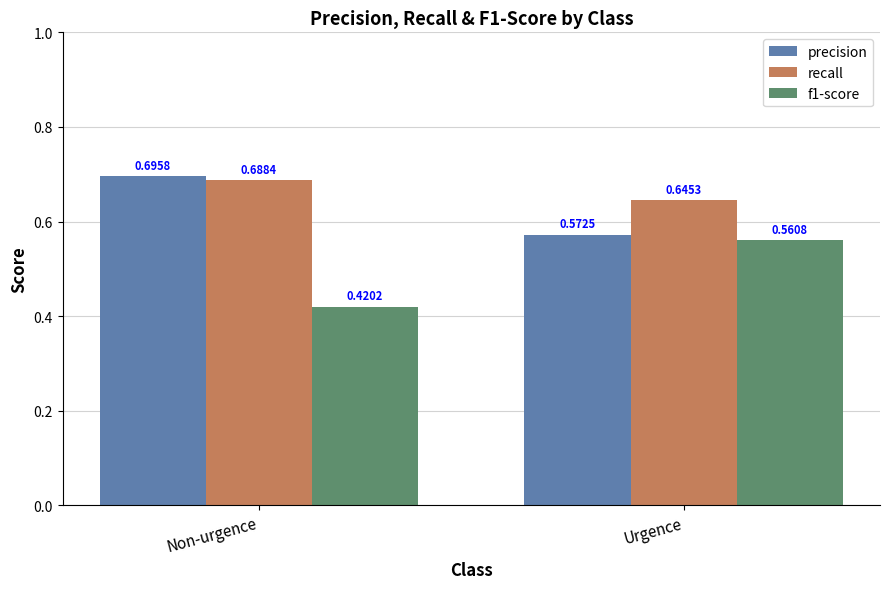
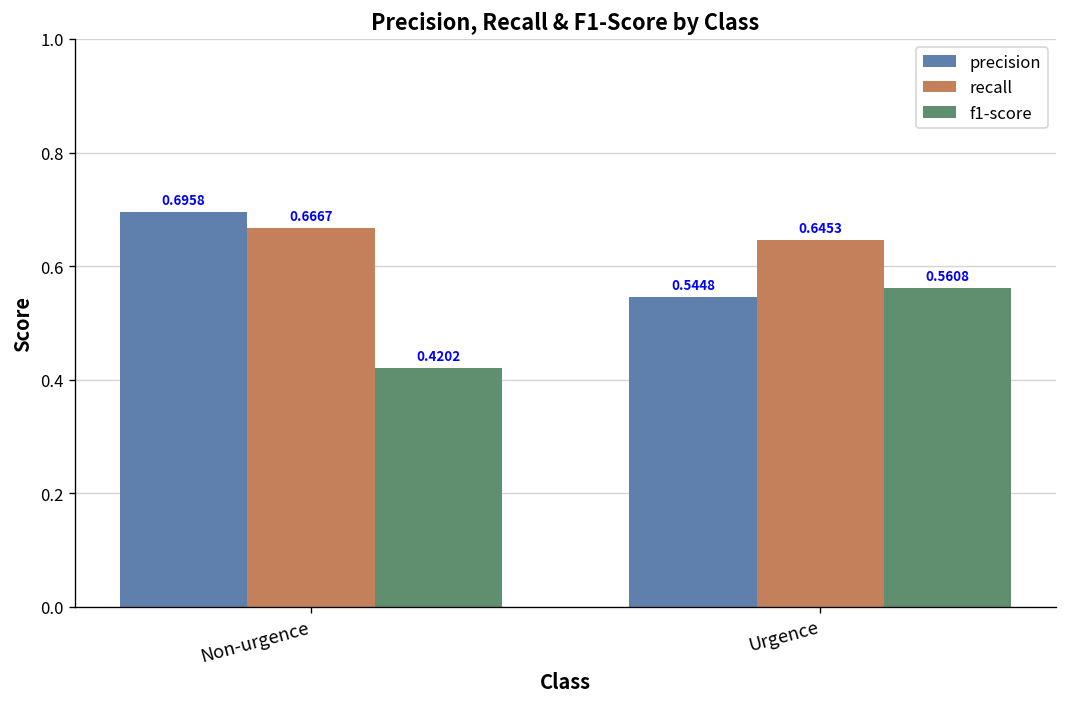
  {
    "precision": {
      "Non-urgence": 0.6958,
-     "Urgence": 0.5725
+     "Urgence": 0.5448
    },
    "recall": {
-     "Non-urgence": 0.6884,
+     "Non-urgence": 0.6667,
      "Urgence": 0.6453
    },
    "f1-score": {
      "Non-urgence": 0.4202,
      "Urgence": 0.5608
    }
  }
